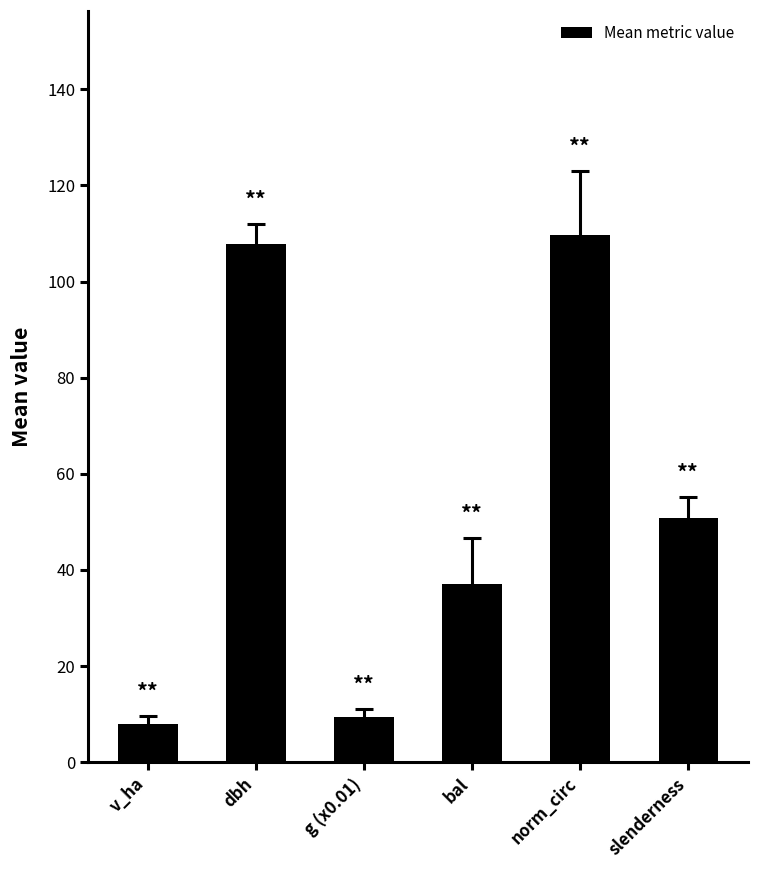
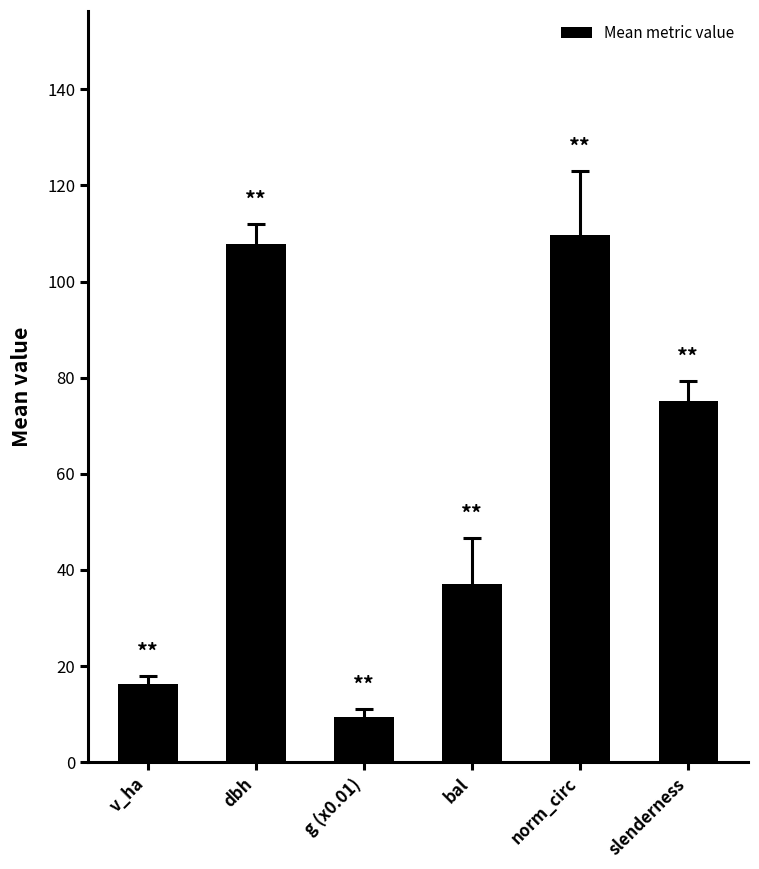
  {
    "Mean metric value": {
-     "v_ha": 8,
+     "v_ha": 16,
      "dbh": 108,
      "g (x0.01)": 9,
      "bal": 37,
      "norm_circ": 110,
-     "slenderness": 51
+     "slenderness": 75
    }
  }
